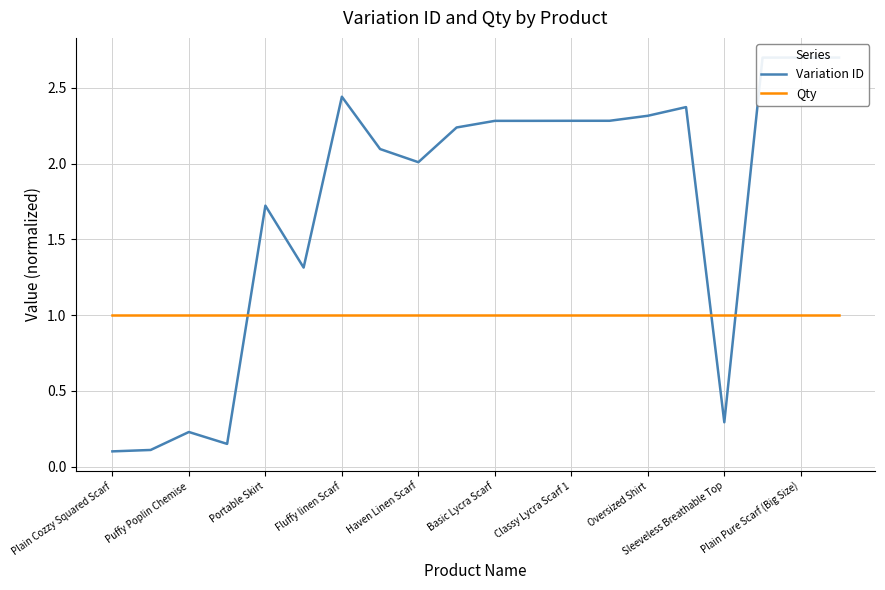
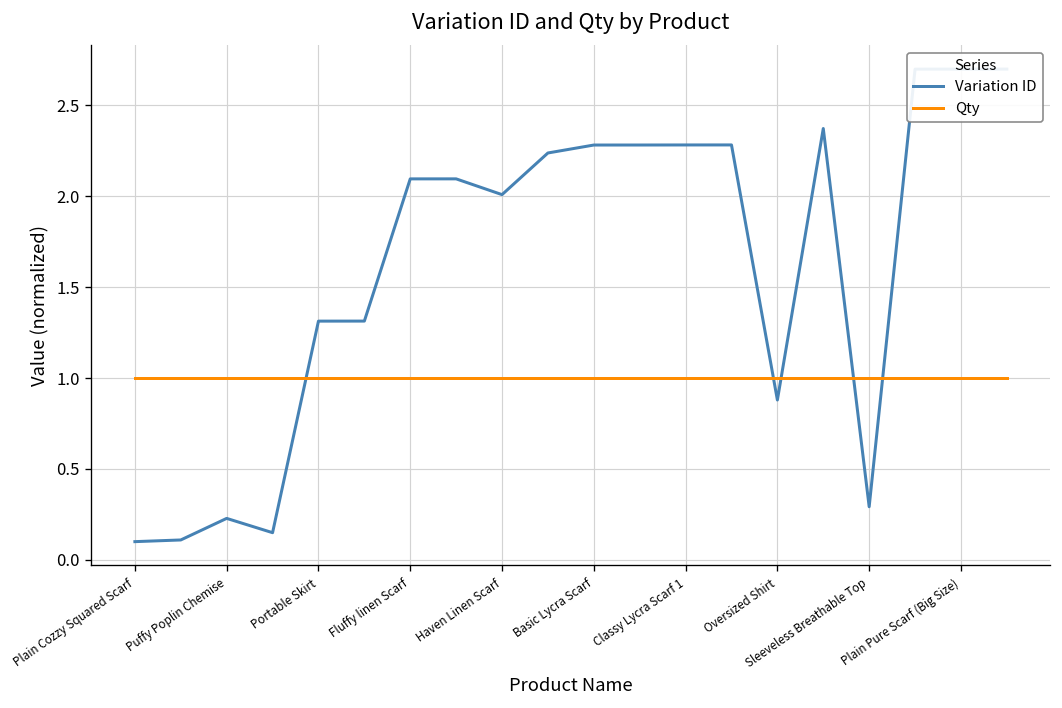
  {
    "Variation ID": {
      "Plain Cozzy Squared Scarf": 0.10,
      "Puffy Poplin Chemise": 0.23,
-     "Portable Skirt": 1.72,
-     "Fluffy linen Scarf": 2.44,
+     "Portable Skirt": 1.31,
+     "Fluffy linen Scarf": 2.10,
      "Haven Linen Scarf": 2.01,
      "Basic Lycra Scarf": 2.28,
      "Classy Lycra Scarf 1": 2.28,
-     "Oversized Shirt": 2.32,
+     "Oversized Shirt": 0.88,
      "Sleeveless Breathable Top": 0.29
    },
    "Qty": {
      "Plain Cozzy Squared Scarf": 1.00,
      "Puffy Poplin Chemise": 1.00,
      "Portable Skirt": 1.00,
      "Fluffy linen Scarf": 1.00,
      "Haven Linen Scarf": 1.00,
      "Basic Lycra Scarf": 1.00,
      "Classy Lycra Scarf 1": 1.00,
      "Oversized Shirt": 1.00,
      "Sleeveless Breathable Top": 1.00,
      "Plain Pure Scarf (Big Size)": 1.00
    }
  }
